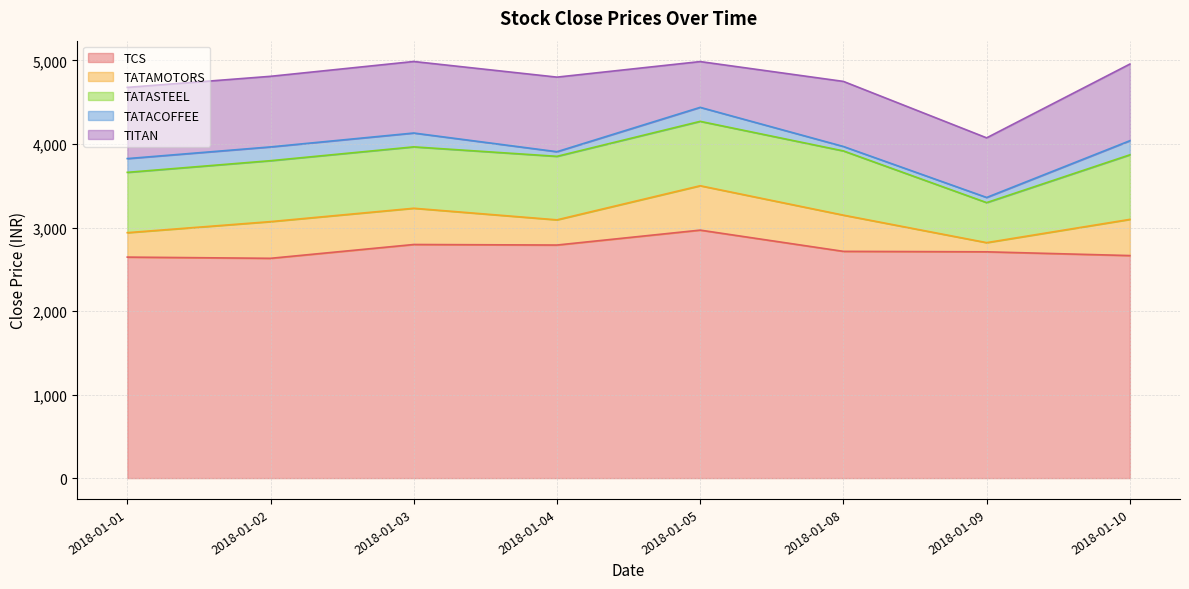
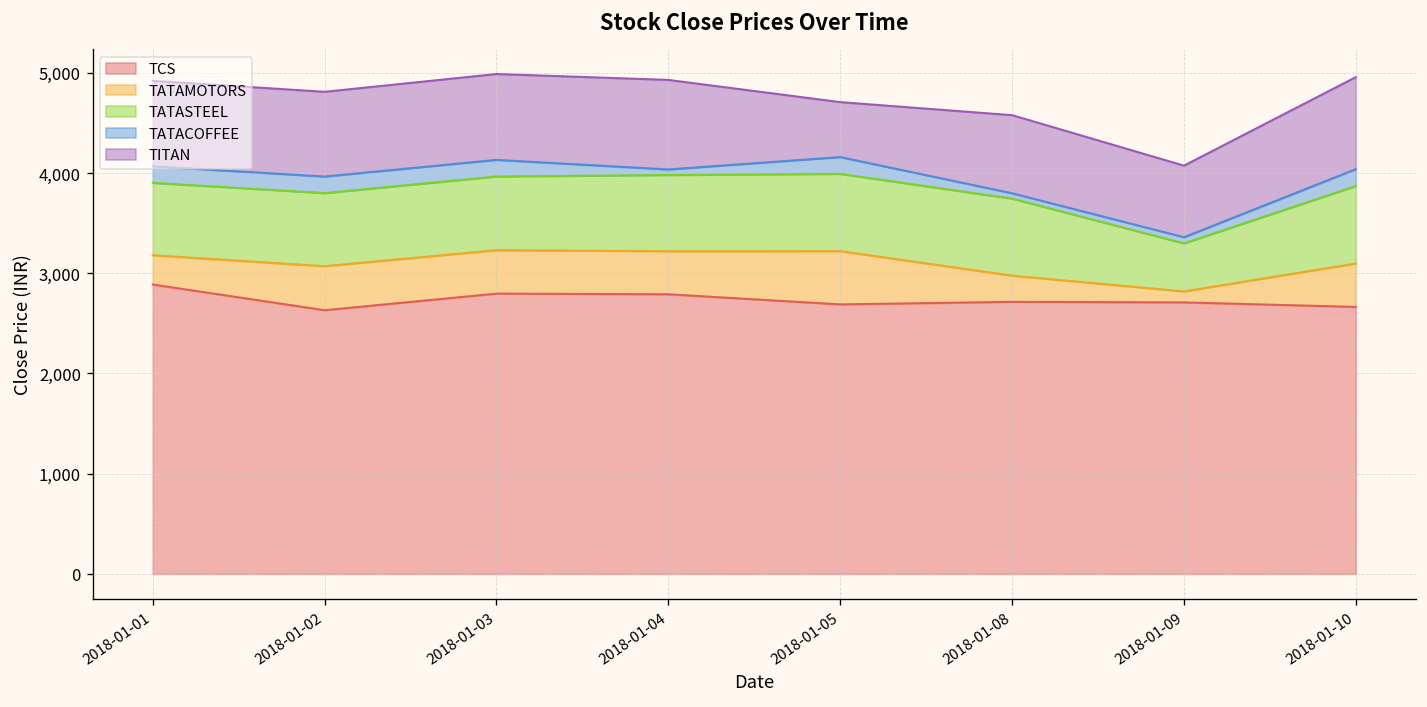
  {
    "TCS": {
-     "2018-01-01": "2,600",
+     "2018-01-01": "2,900",
      "2018-01-02": "2,600",
      "2018-01-03": "2,800",
      "2018-01-04": "2,800",
-     "2018-01-05": "3,000",
+     "2018-01-05": "2,700",
      "2018-01-08": "2,700",
      "2018-01-09": "2,700",
      "2018-01-10": "2,700"
    },
    "TATAMOTORS": {
      "2018-01-01": "300",
      "2018-01-02": "400",
      "2018-01-03": "400",
-     "2018-01-04": "300",
+     "2018-01-04": "400",
      "2018-01-05": "500",
-     "2018-01-08": "400",
+     "2018-01-08": "300",
      "2018-01-09": "100",
      "2018-01-10": "400"
    },
    "TATASTEEL": {
      "2018-01-01": "700",
      "2018-01-02": "700",
      "2018-01-03": "700",
      "2018-01-04": "800",
      "2018-01-05": "800",
      "2018-01-08": "800",
      "2018-01-09": "500",
      "2018-01-10": "800"
    },
    "TATACOFFEE": {
      "2018-01-02": "200",
      "2018-01-03": "200",
      "2018-01-04": "100",
      "2018-01-05": "200",
      "2018-01-08": "100",
      "2018-01-09": "100",
      "2018-01-10": "200"
    },
    "TITAN": {
      "2018-01-02": "800",
      "2018-01-03": "900",
      "2018-01-04": "900",
      "2018-01-05": "500",
      "2018-01-08": "800",
      "2018-01-09": "700",
      "2018-01-10": "900"
    }
  }
